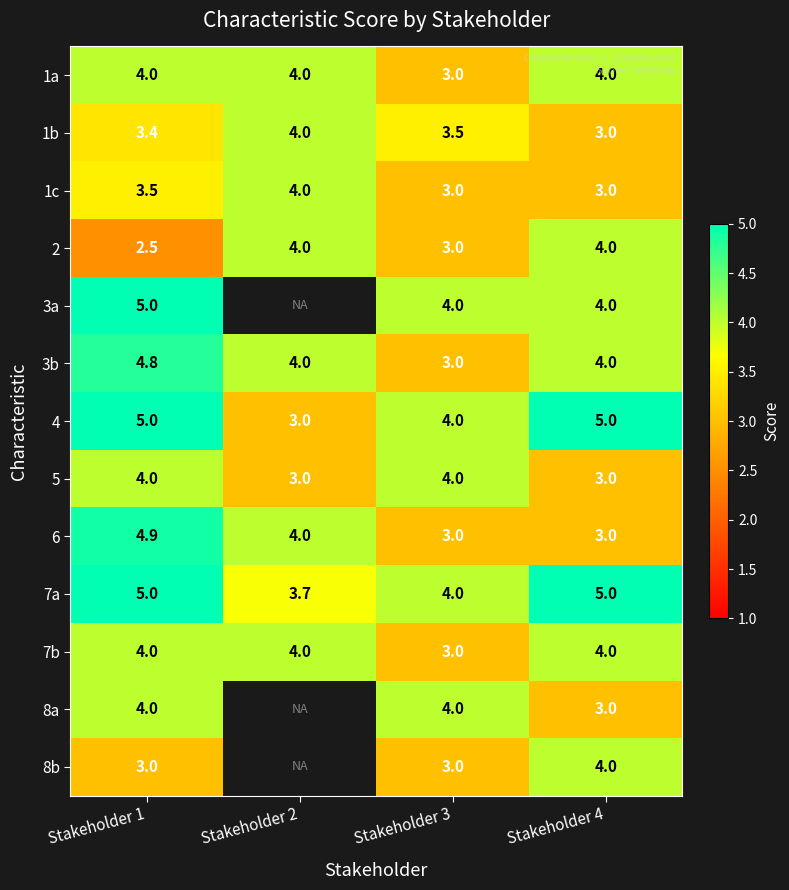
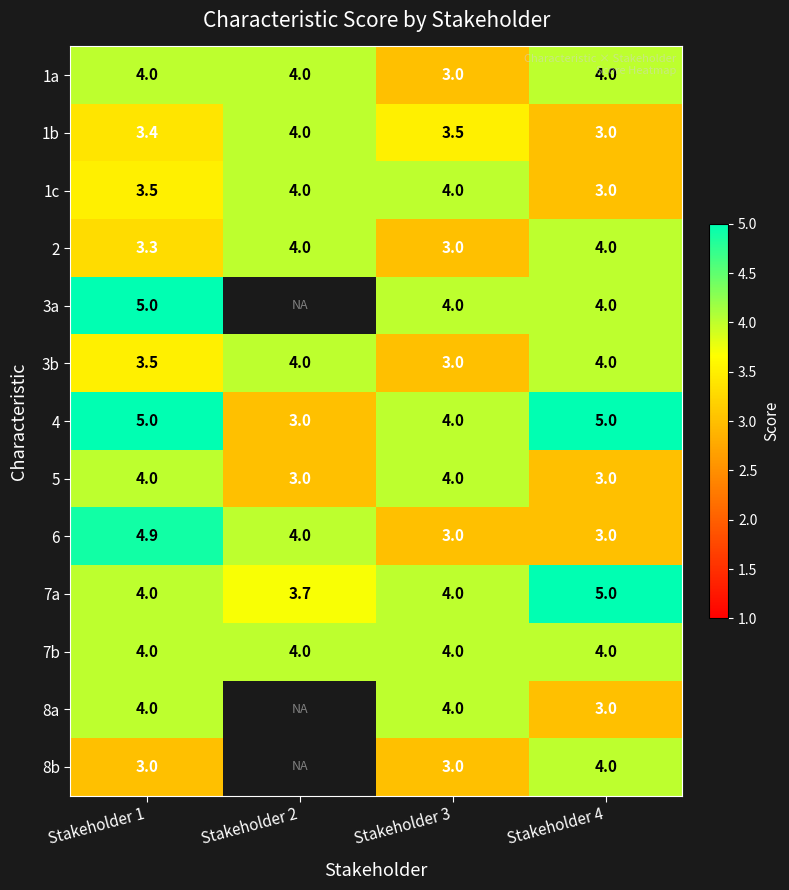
  {
    "1a": {
      "Stakeholder 1": 4.0,
      "Stakeholder 2": 4.0,
      "Stakeholder 3": 3.0
    },
    "1b": {
      "Stakeholder 1": 3.4,
      "Stakeholder 2": 4.0,
      "Stakeholder 3": 3.5,
      "Stakeholder 4": 3.0
    },
    "1c": {
      "Stakeholder 1": 3.5,
      "Stakeholder 2": 4.0,
-     "Stakeholder 3": 3.0,
+     "Stakeholder 3": 4.0,
      "Stakeholder 4": 3.0
    },
    "2": {
-     "Stakeholder 1": 2.5,
+     "Stakeholder 1": 3.3,
      "Stakeholder 2": 4.0,
      "Stakeholder 3": 3.0,
      "Stakeholder 4": 4.0
    },
    "3a": {
      "Stakeholder 1": 5.0,
      "Stakeholder 3": 4.0,
      "Stakeholder 4": 4.0
    },
    "3b": {
-     "Stakeholder 1": 4.8,
+     "Stakeholder 1": 3.5,
      "Stakeholder 2": 4.0,
      "Stakeholder 3": 3.0,
      "Stakeholder 4": 4.0
    },
    "4": {
      "Stakeholder 1": 5.0,
      "Stakeholder 2": 3.0,
      "Stakeholder 3": 4.0,
      "Stakeholder 4": 5.0
    },
    "5": {
      "Stakeholder 1": 4.0,
      "Stakeholder 2": 3.0,
      "Stakeholder 3": 4.0,
      "Stakeholder 4": 3.0
    },
    "6": {
      "Stakeholder 1": 4.9,
      "Stakeholder 2": 4.0,
      "Stakeholder 3": 3.0,
      "Stakeholder 4": 3.0
    },
    "7a": {
-     "Stakeholder 1": 5.0,
+     "Stakeholder 1": 4.0,
      "Stakeholder 2": 3.7,
      "Stakeholder 3": 4.0,
      "Stakeholder 4": 5.0
    },
    "7b": {
      "Stakeholder 1": 4.0,
      "Stakeholder 2": 4.0,
-     "Stakeholder 3": 3.0,
+     "Stakeholder 3": 4.0,
      "Stakeholder 4": 4.0
    },
    "8a": {
      "Stakeholder 1": 4.0,
      "Stakeholder 3": 4.0,
      "Stakeholder 4": 3.0
    },
    "8b": {
      "Stakeholder 1": 3.0,
      "Stakeholder 3": 3.0,
      "Stakeholder 4": 4.0
    }
  }
